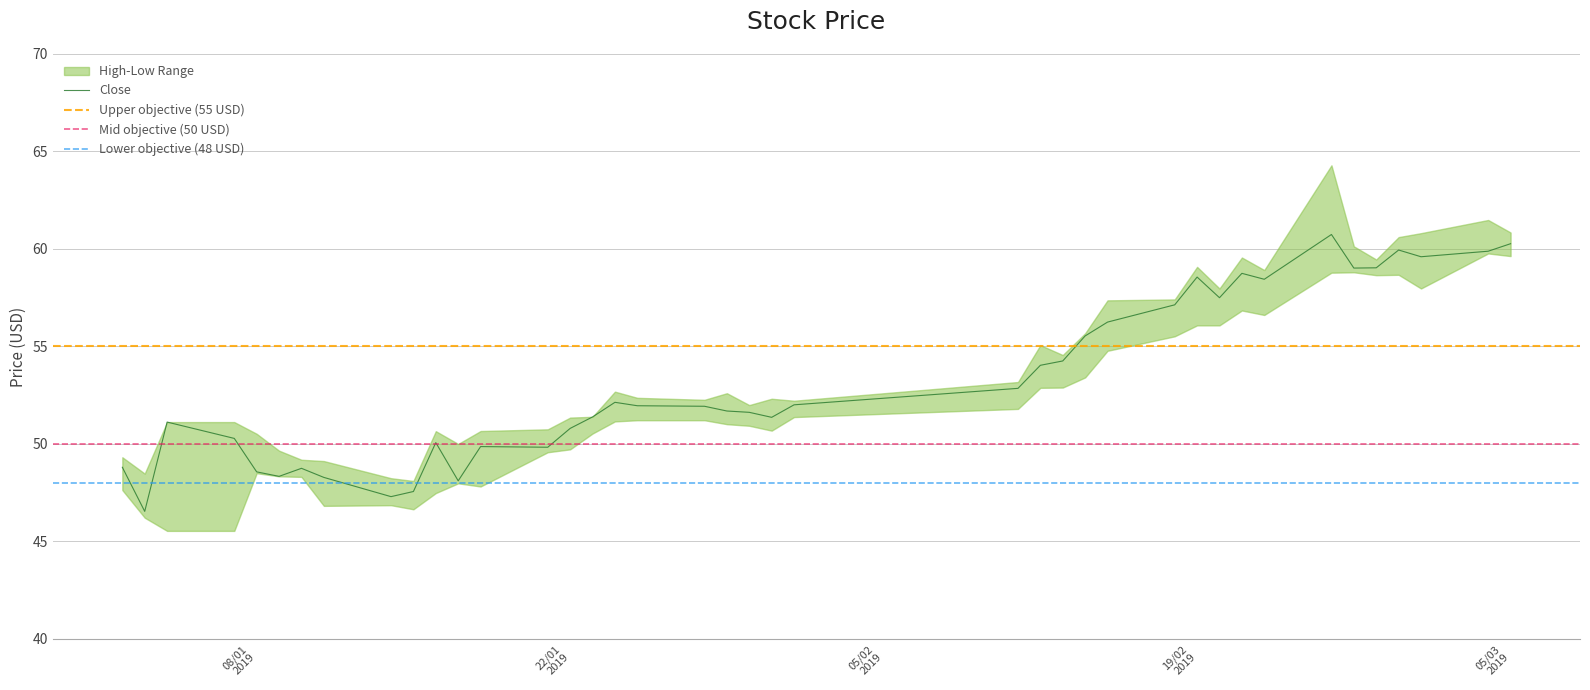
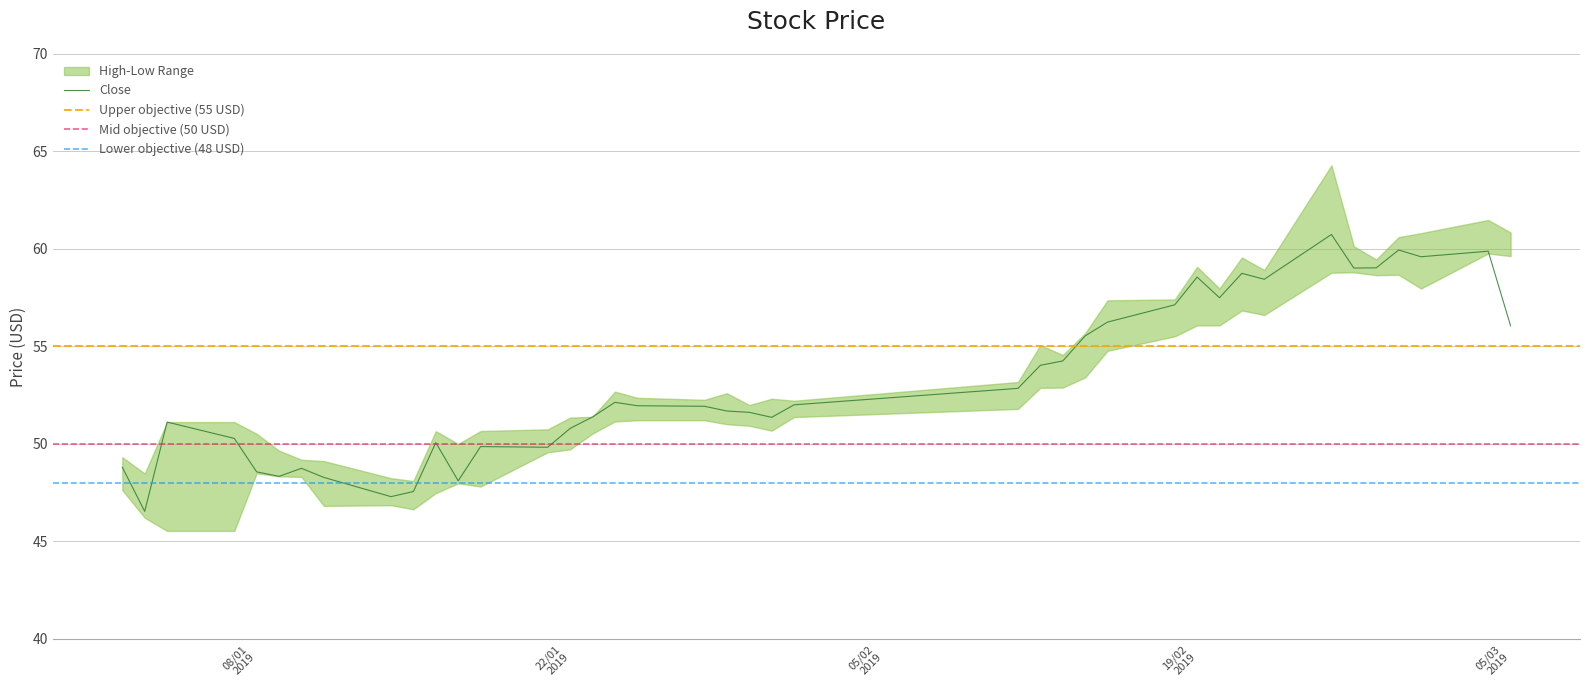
  {
    "Close": {
      "08/01 2019": 48.6,
      "22/01 2019": 50.8,
      "19/02 2019": 58.6,
-     "05/03 2019": 60.3
+     "05/03 2019": 56.1
    }
  }
